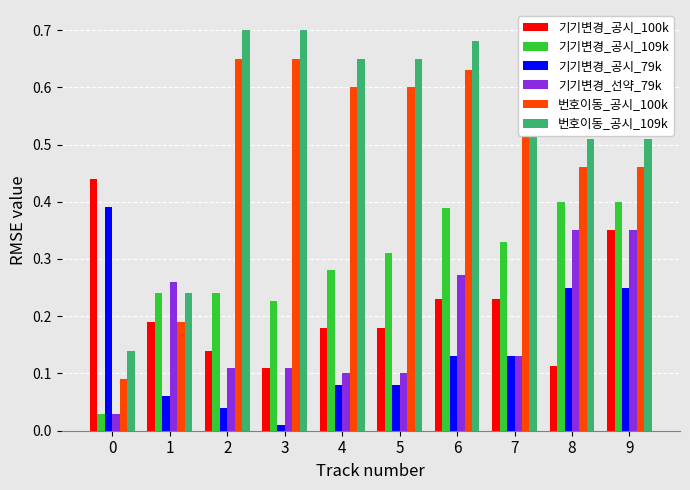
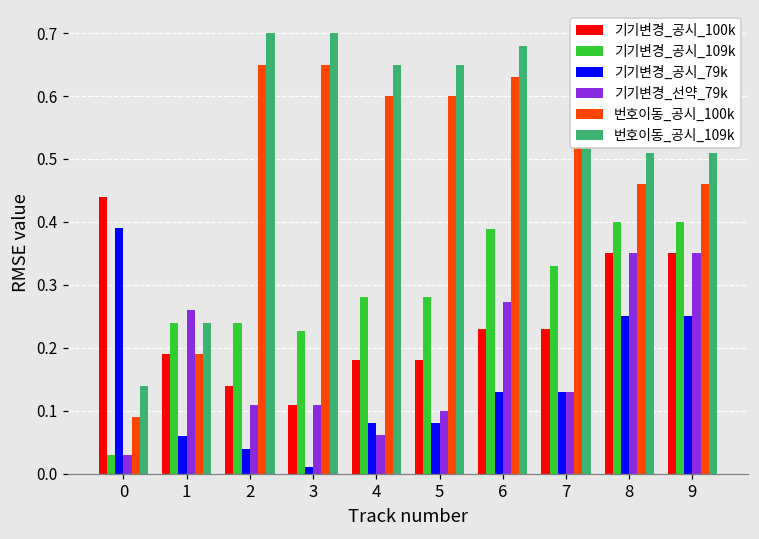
  {
    "기기변경_공시_100k": {
      "0": 0.44,
      "1": 0.19,
      "2": 0.14,
      "3": 0.11,
      "4": 0.18,
      "5": 0.18,
      "6": 0.23,
      "7": 0.23,
-     "8": 0.11,
+     "8": 0.35,
      "9": 0.35
    },
    "기기변경_공시_109k": {
      "0": 0.03,
      "1": 0.24,
      "2": 0.24,
      "3": 0.23,
      "4": 0.28,
-     "5": 0.31,
+     "5": 0.28,
      "6": 0.39,
      "7": 0.33,
      "8": 0.40,
      "9": 0.40
    },
    "기기변경_공시_79k": {
      "0": 0.39,
      "1": 0.06,
      "2": 0.04,
      "3": 0.01,
      "4": 0.08,
      "5": 0.08,
      "6": 0.13,
      "7": 0.13,
      "8": 0.25,
      "9": 0.25
    },
    "기기변경_선약_79k": {
      "0": 0.03,
      "1": 0.26,
      "2": 0.11,
      "3": 0.11,
-     "4": 0.10,
+     "4": 0.06,
      "5": 0.10,
      "6": 0.27,
      "7": 0.13,
      "8": 0.35,
      "9": 0.35
    },
    "번호이동_공시_100k": {
      "0": 0.09,
      "1": 0.19,
      "2": 0.65,
      "3": 0.65,
      "4": 0.60,
      "5": 0.60,
      "6": 0.63,
      "8": 0.46,
      "9": 0.46
    },
    "번호이동_공시_109k": {
      "0": 0.14,
      "1": 0.24,
      "2": 0.70,
      "3": 0.70,
      "4": 0.65,
      "5": 0.65,
      "6": 0.68,
      "8": 0.51,
      "9": 0.51
    }
  }
